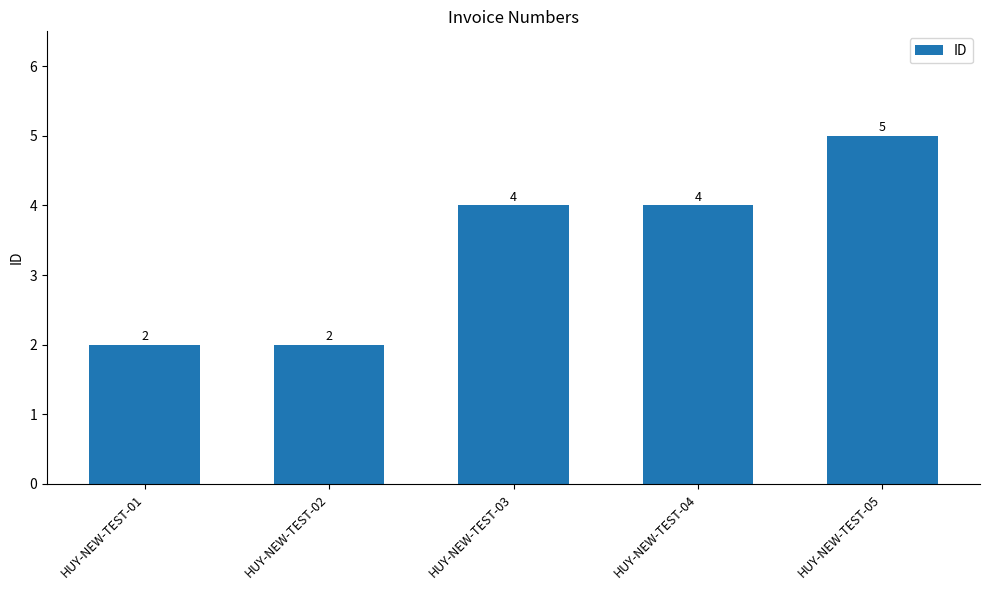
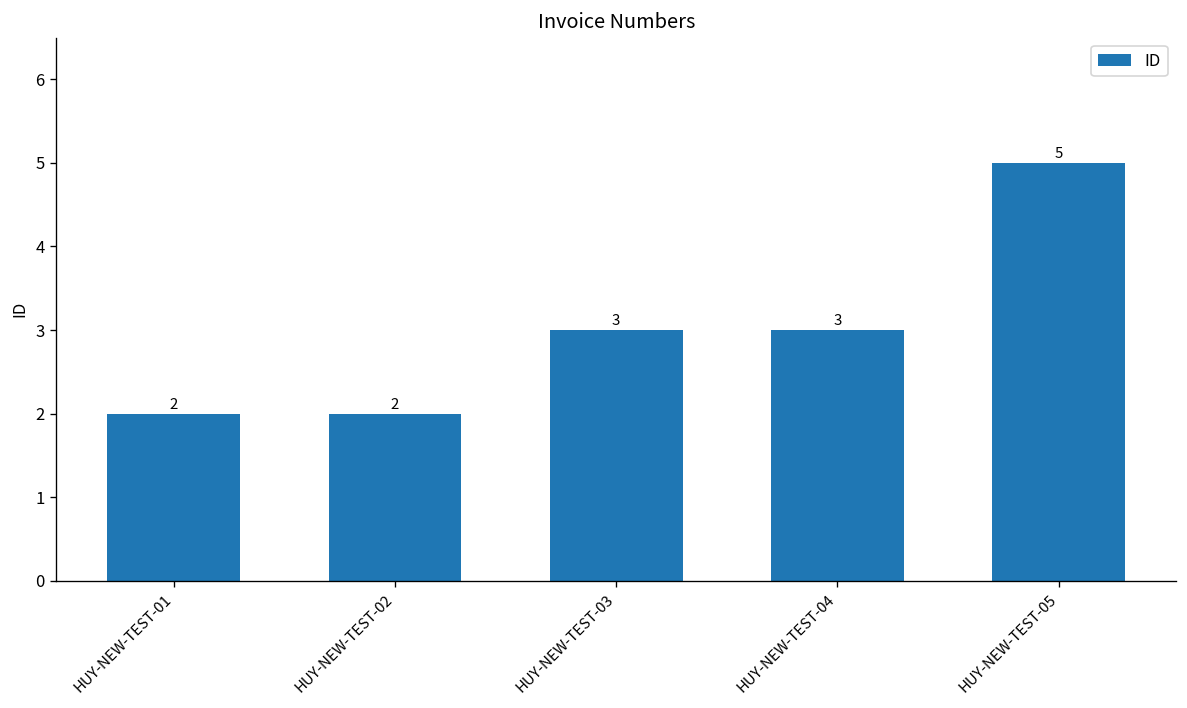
  {
    "HUY-NEW-TEST-01": 2,
    "HUY-NEW-TEST-02": 2,
-   "HUY-NEW-TEST-03": 4,
-   "HUY-NEW-TEST-04": 4,
+   "HUY-NEW-TEST-03": 3,
+   "HUY-NEW-TEST-04": 3,
    "HUY-NEW-TEST-05": 5
  }
